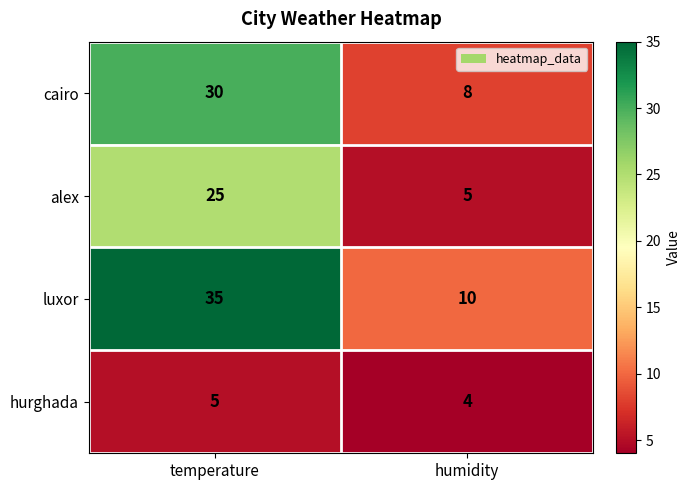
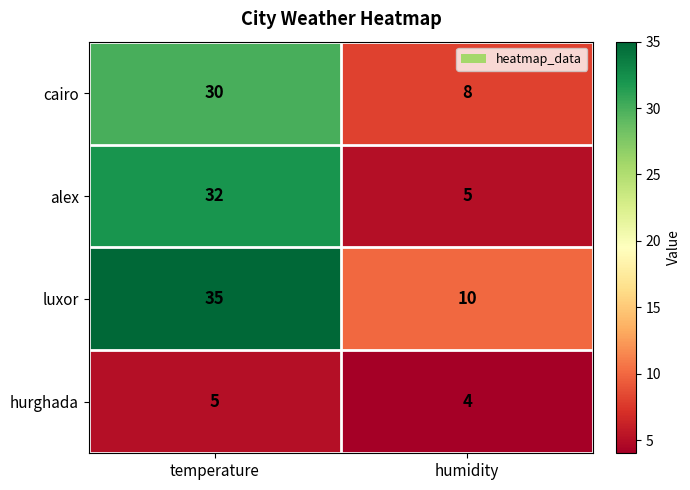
  {
    "cairo": {
      "temperature": 30,
      "humidity": 8
    },
    "alex": {
-     "temperature": 25,
+     "temperature": 32,
      "humidity": 5
    },
    "luxor": {
      "temperature": 35,
      "humidity": 10
    },
    "hurghada": {
      "temperature": 5,
      "humidity": 4
    }
  }
